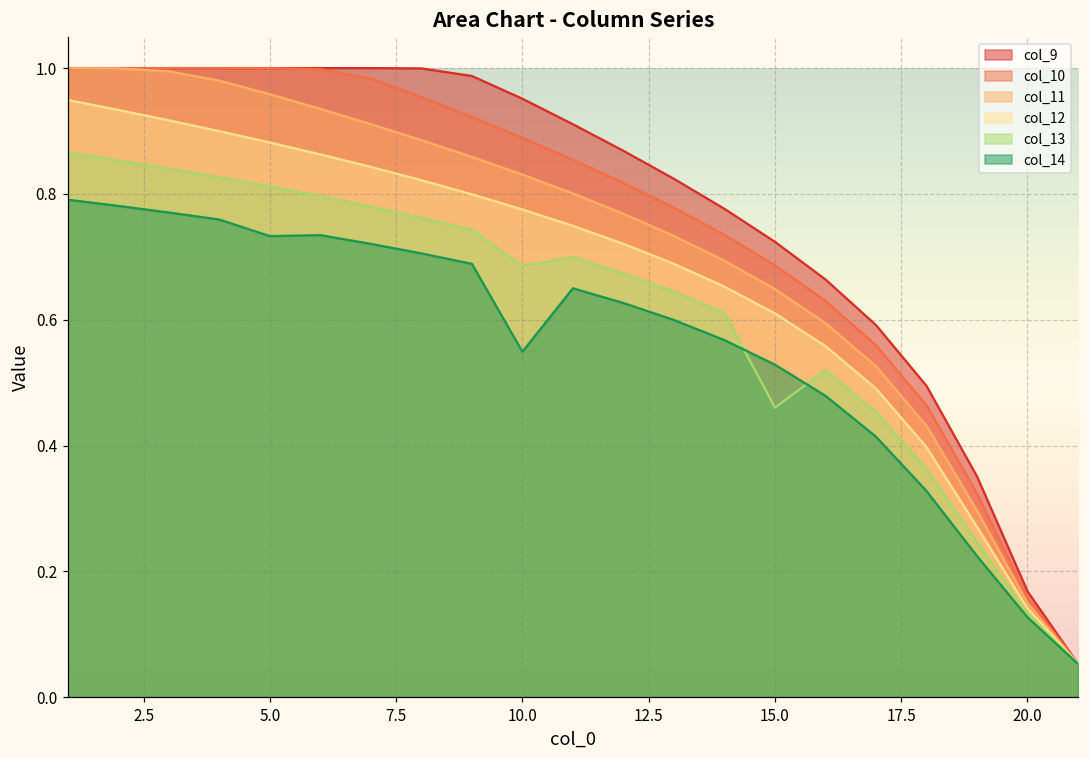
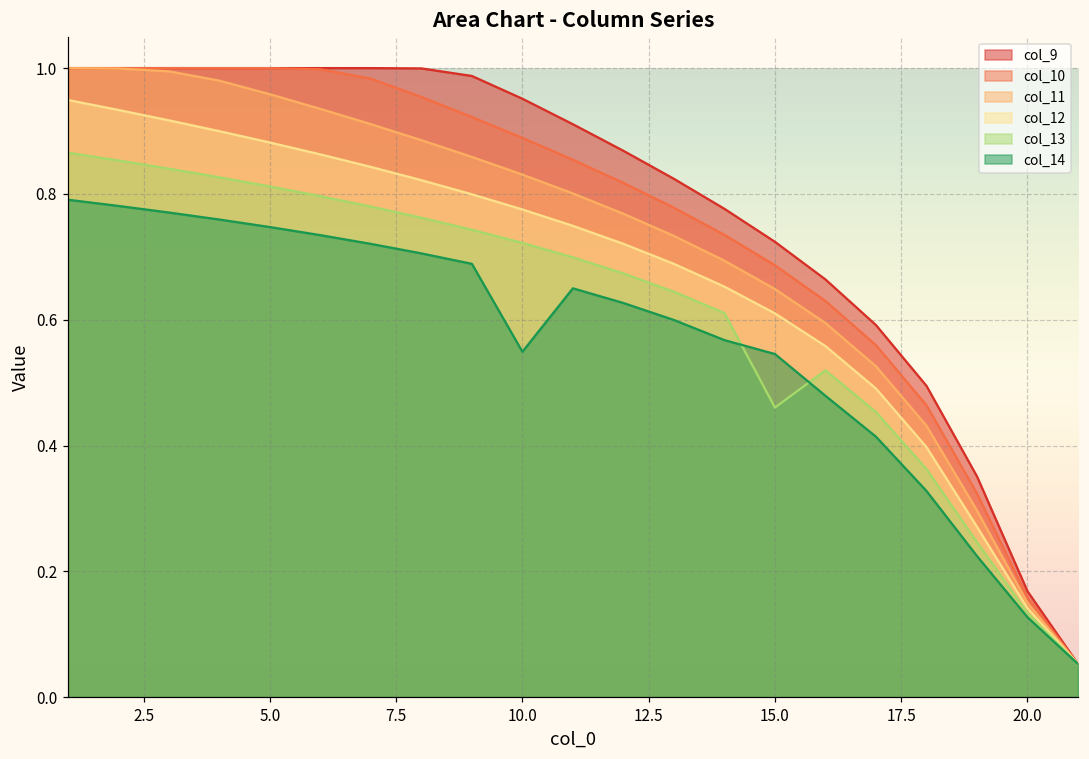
  {
    "col_13": {
      "5.0": 0.81,
-     "10.0": 0.69,
+     "10.0": 0.72,
      "15.0": 0.46,
      "20.0": 0.13
    },
    "col_14": {
-     "5.0": 0.73,
+     "5.0": 0.75,
      "10.0": 0.55,
-     "15.0": 0.53,
+     "15.0": 0.55,
      "20.0": 0.13
    }
  }
